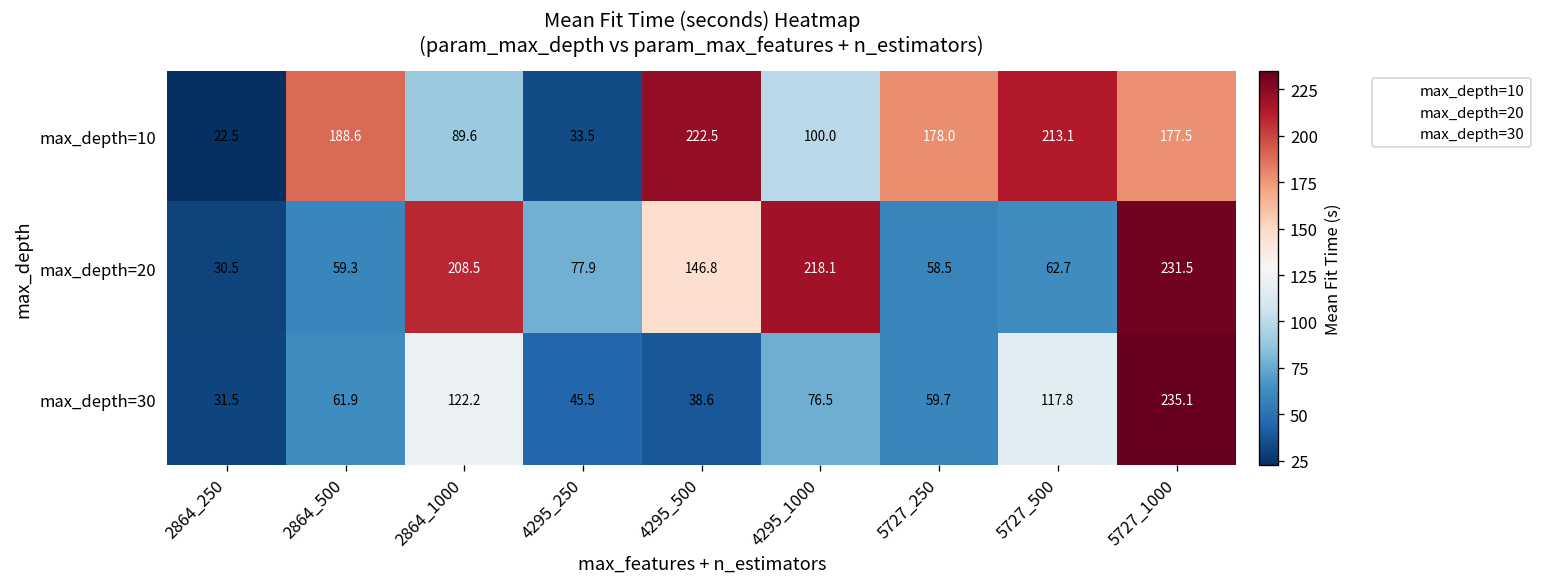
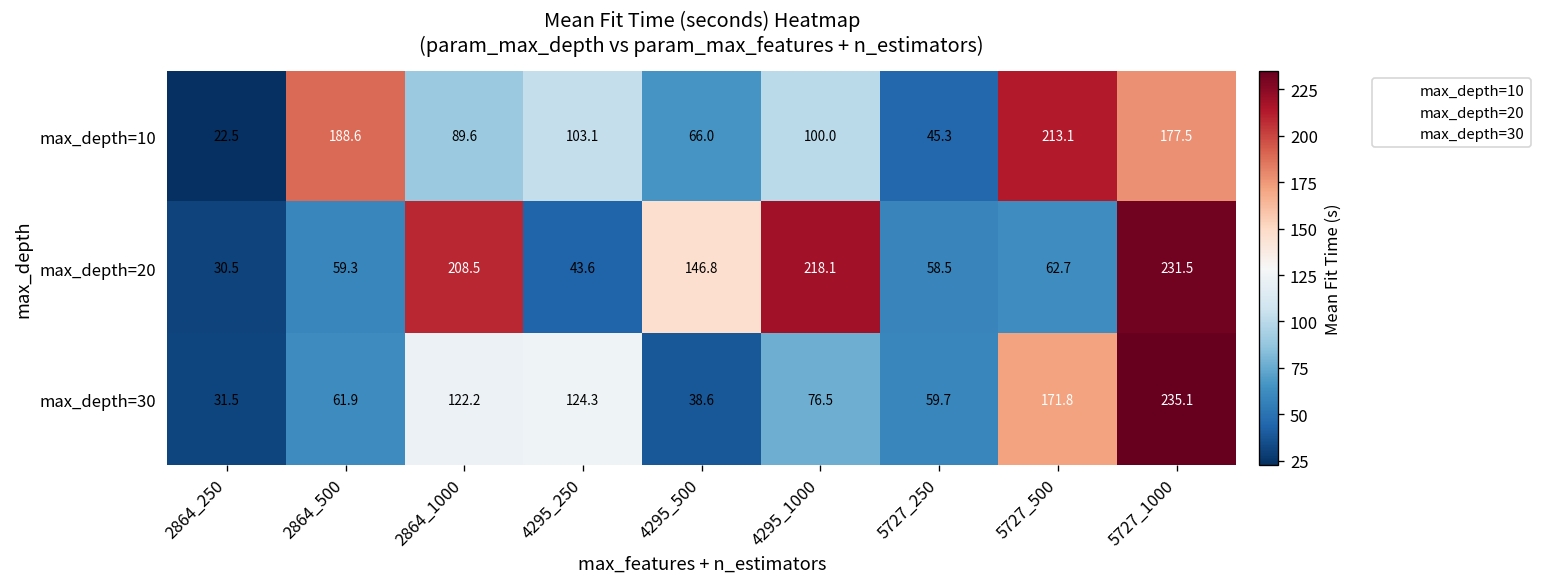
  {
    "max_depth=10": {
      "2864_250": 22.5,
      "2864_500": 188.6,
      "2864_1000": 89.6,
-     "4295_250": 33.5,
-     "4295_500": 222.5,
+     "4295_250": 103.1,
+     "4295_500": 66.0,
      "4295_1000": 100.0,
-     "5727_250": 178.0,
+     "5727_250": 45.3,
      "5727_500": 213.1,
      "5727_1000": 177.5
    },
    "max_depth=20": {
      "2864_250": 30.5,
      "2864_500": 59.3,
      "2864_1000": 208.5,
-     "4295_250": 77.9,
+     "4295_250": 43.6,
      "4295_500": 146.8,
      "4295_1000": 218.1,
      "5727_250": 58.5,
      "5727_500": 62.7,
      "5727_1000": 231.5
    },
    "max_depth=30": {
      "2864_250": 31.5,
      "2864_500": 61.9,
      "2864_1000": 122.2,
-     "4295_250": 45.5,
+     "4295_250": 124.3,
      "4295_500": 38.6,
      "4295_1000": 76.5,
      "5727_250": 59.7,
-     "5727_500": 117.8,
+     "5727_500": 171.8,
      "5727_1000": 235.1
    }
  }
